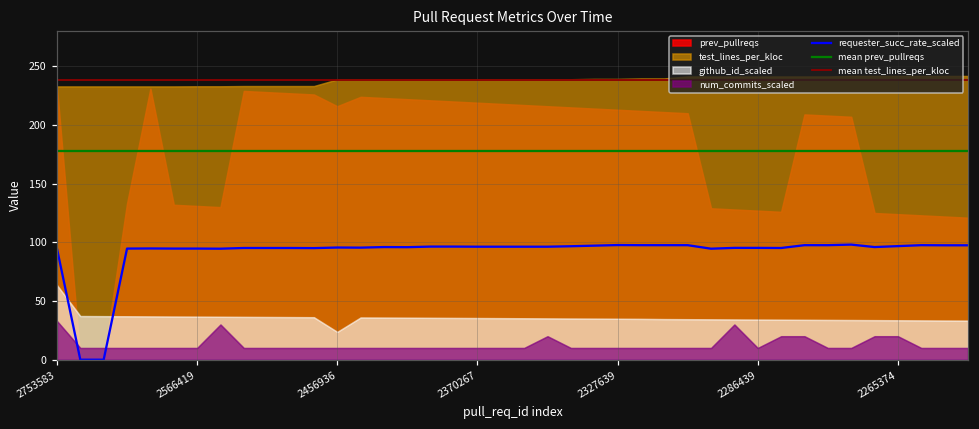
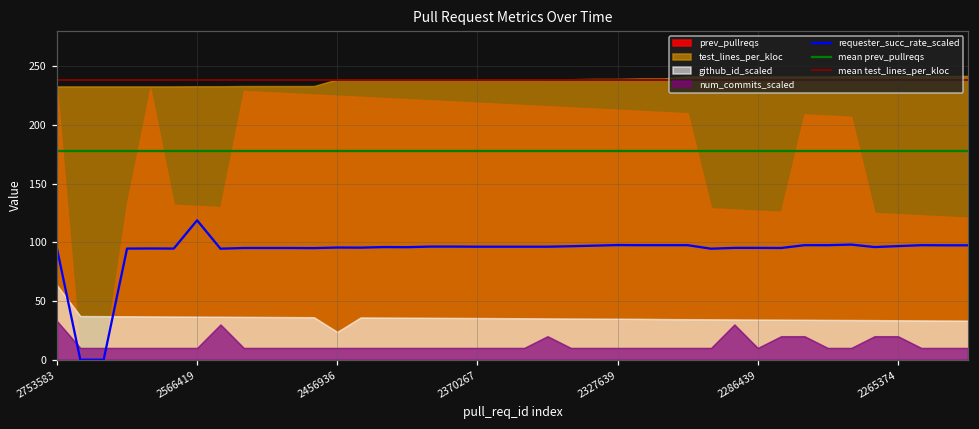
  {
    "requester_succ_rate_scaled": {
      "2753583": 95,
-     "2566419": 95,
+     "2566419": 119,
      "2456936": 96,
      "2370267": 96,
      "2327639": 98,
      "2286439": 95,
      "2265374": 97
    },
    "prev_pullreqs": {
      "2566419": 131,
-     "2456936": 216,
+     "2456936": 225,
      "2370267": 219,
      "2327639": 213,
      "2286439": 127,
      "2265374": 124
    },
    "test_lines_per_kloc": {
      "2566419": 233,
      "2456936": 239,
      "2370267": 239,
      "2327639": 239
    },
    "github_id_scaled": {
      "2753583": 64,
      "2566419": 37,
      "2456936": 24,
      "2370267": 36,
      "2327639": 35,
      "2286439": 34,
      "2265374": 34
    },
    "num_commits_scaled": {
      "2753583": 33,
      "2566419": 10,
      "2456936": 10,
      "2370267": 10,
      "2327639": 10,
      "2286439": 10,
      "2265374": 20
    }
  }
